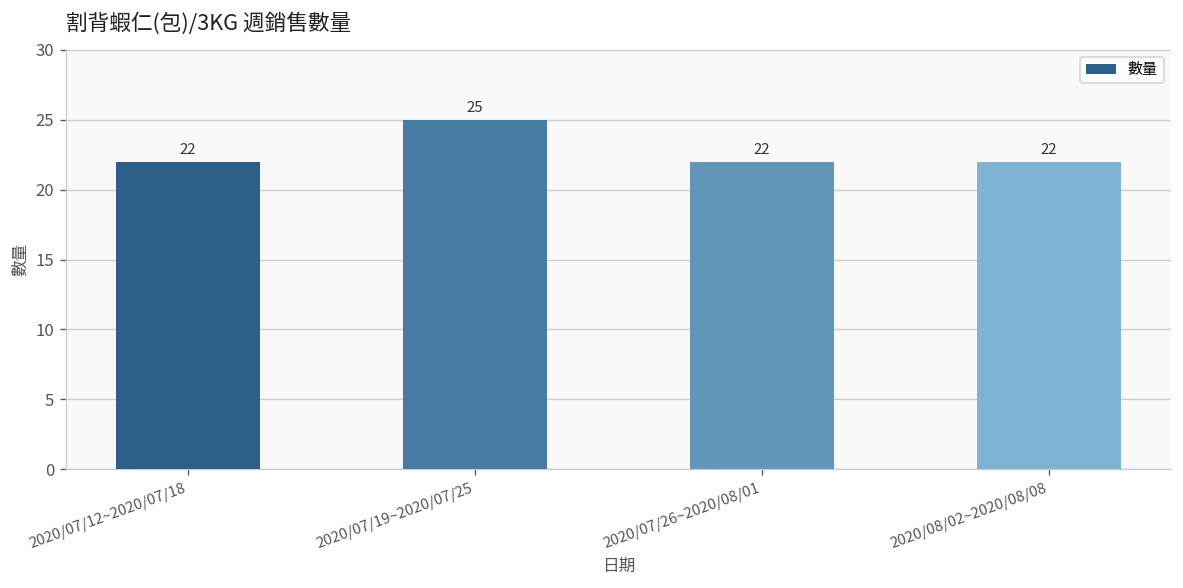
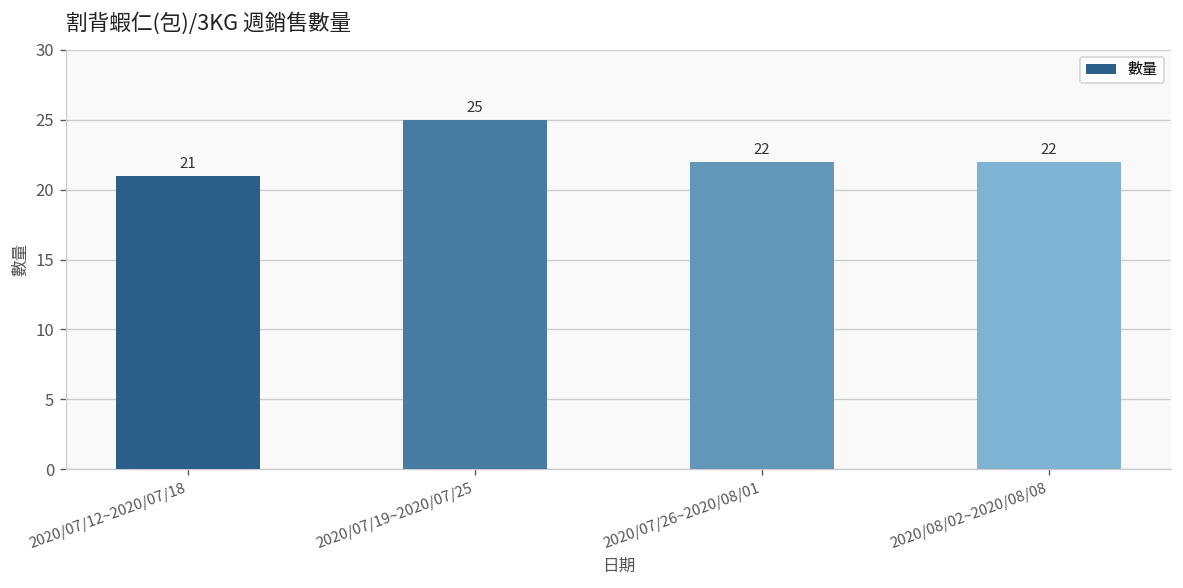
  {
-   "2020/07/12~2020/07/18": 22,
+   "2020/07/12~2020/07/18": 21,
    "2020/07/19~2020/07/25": 25,
    "2020/07/26~2020/08/01": 22,
    "2020/08/02~2020/08/08": 22
  }
